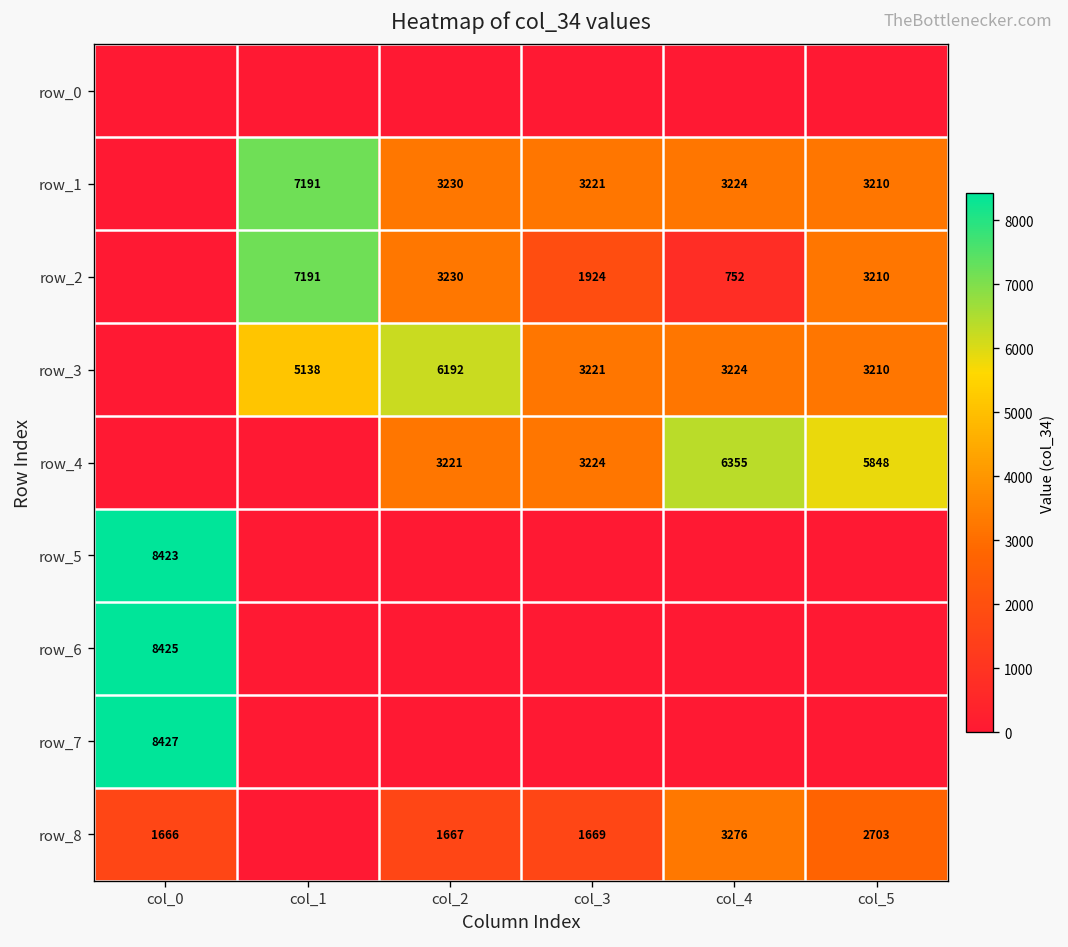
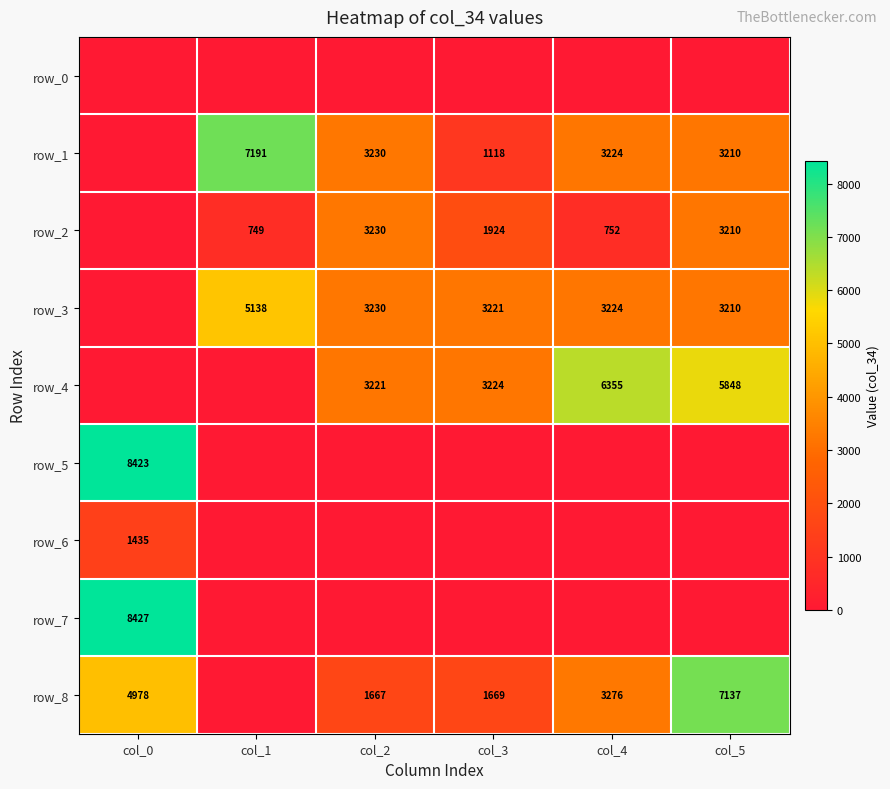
  {
    "row_1": {
      "col_1": 7191,
      "col_2": 3230,
-     "col_3": 3221,
+     "col_3": 1118,
      "col_4": 3224,
      "col_5": 3210
    },
    "row_2": {
-     "col_1": 7191,
+     "col_1": 749,
      "col_2": 3230,
      "col_3": 1924,
      "col_4": 752,
      "col_5": 3210
    },
    "row_3": {
      "col_1": 5138,
-     "col_2": 6192,
+     "col_2": 3230,
      "col_3": 3221,
      "col_4": 3224,
      "col_5": 3210
    },
    "row_4": {
      "col_2": 3221,
      "col_3": 3224,
      "col_4": 6355,
      "col_5": 5848
    },
    "row_5": {
      "col_0": 8423
    },
    "row_6": {
-     "col_0": 8425
+     "col_0": 1435
    },
    "row_7": {
      "col_0": 8427
    },
    "row_8": {
-     "col_0": 1666,
+     "col_0": 4978,
      "col_2": 1667,
      "col_3": 1669,
      "col_4": 3276,
-     "col_5": 2703
+     "col_5": 7137
    }
  }
